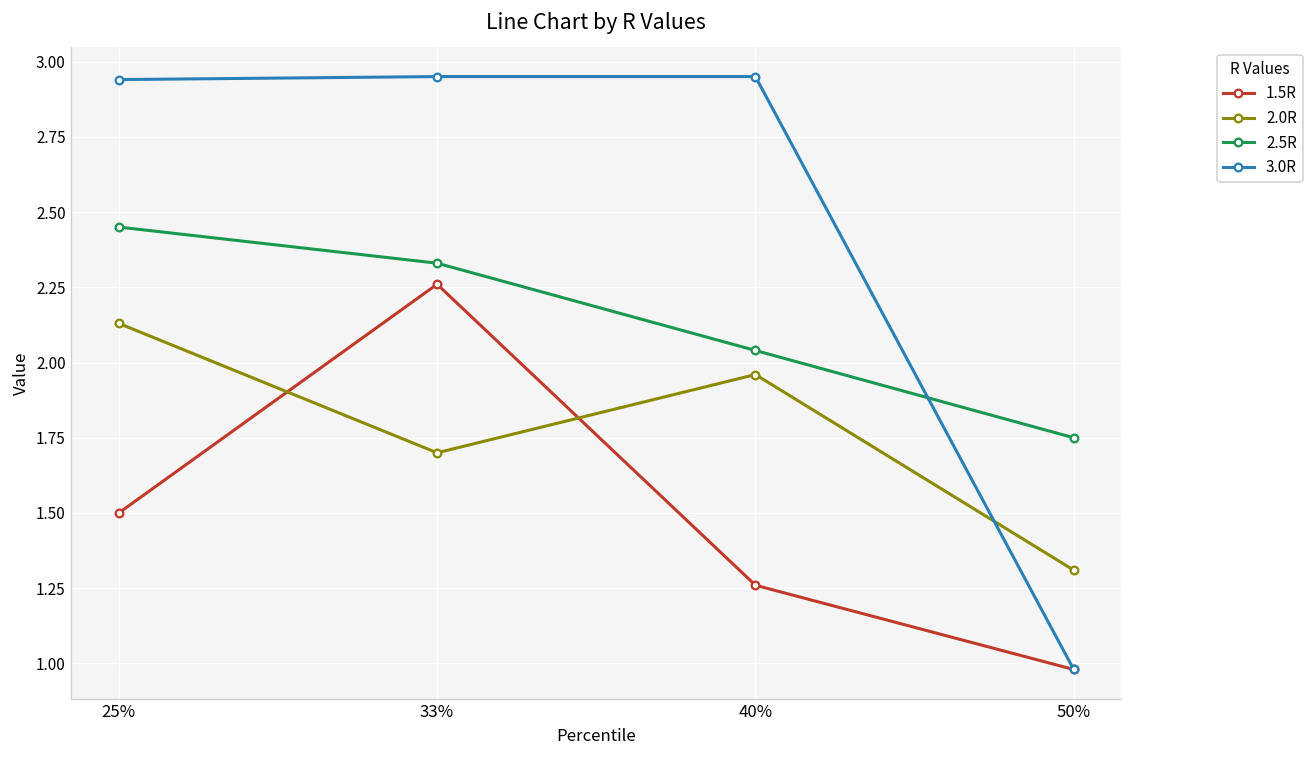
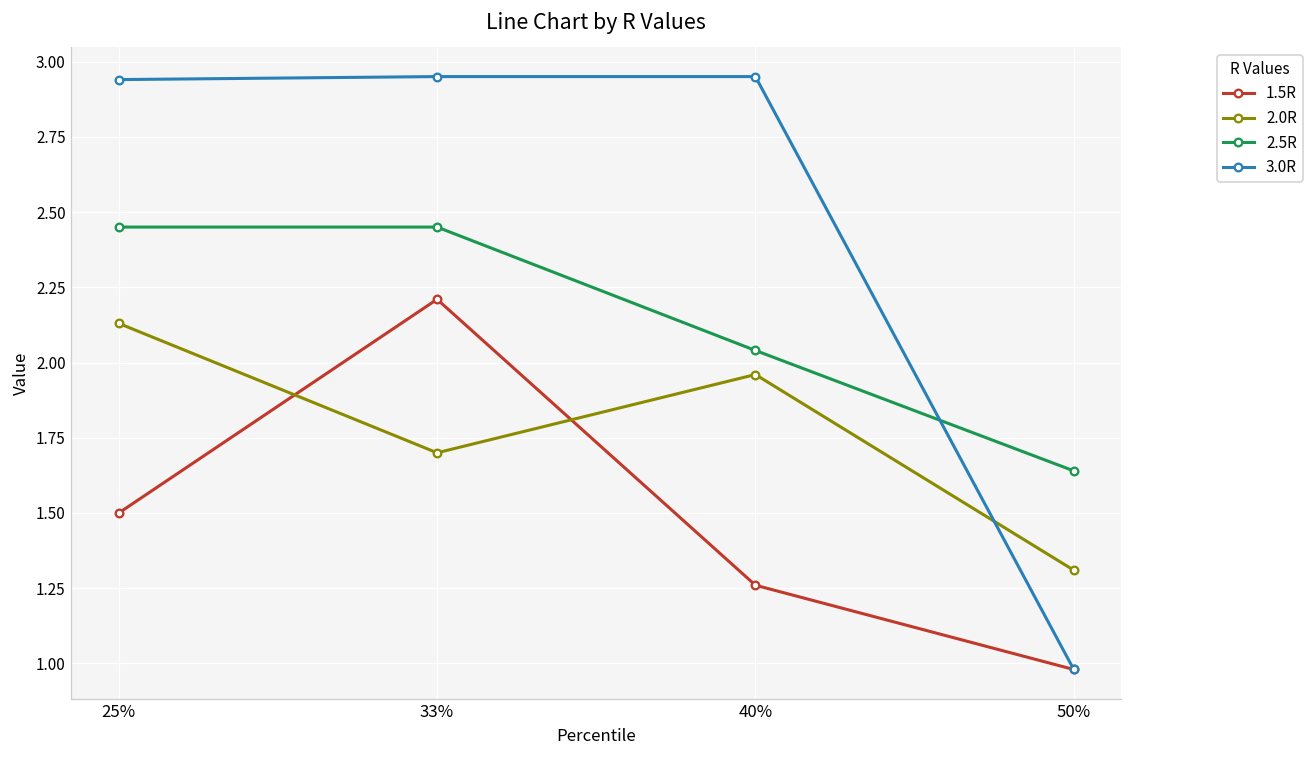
  {
    "1.5R": {
      "25%": 1.50,
-     "33%": 2.26,
+     "33%": 2.21,
      "40%": 1.26
    },
    "2.0R": {
      "25%": 2.13,
      "33%": 1.70,
      "40%": 1.96,
      "50%": 1.31
    },
    "2.5R": {
      "25%": 2.45,
-     "33%": 2.33,
+     "33%": 2.45,
      "40%": 2.04,
-     "50%": 1.75
+     "50%": 1.64
    },
    "3.0R": {
      "25%": 2.94,
      "33%": 2.95,
      "40%": 2.95
    }
  }
